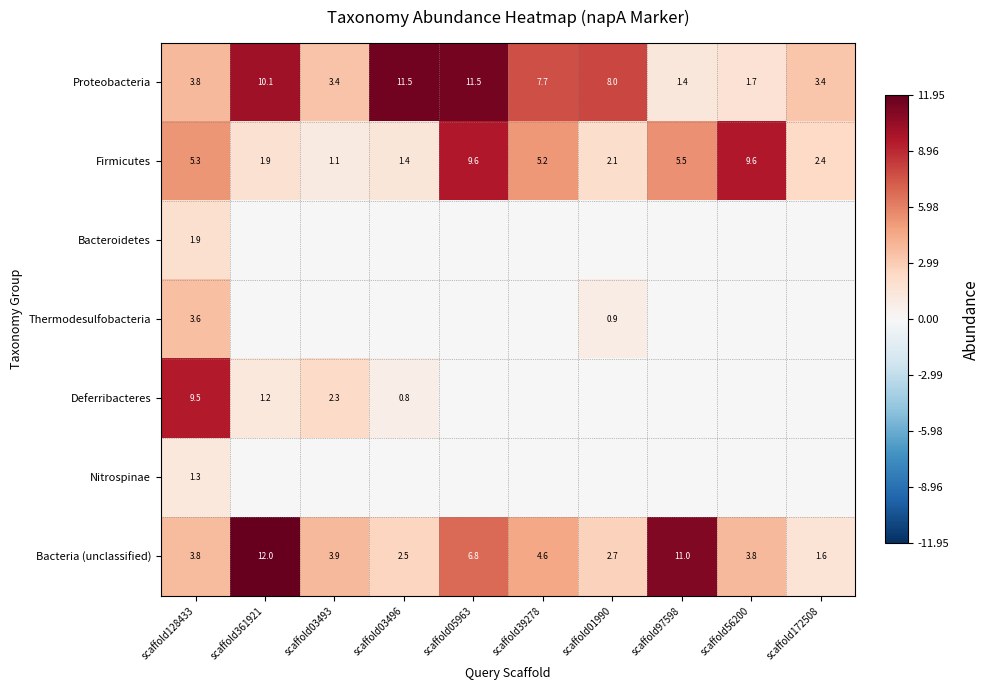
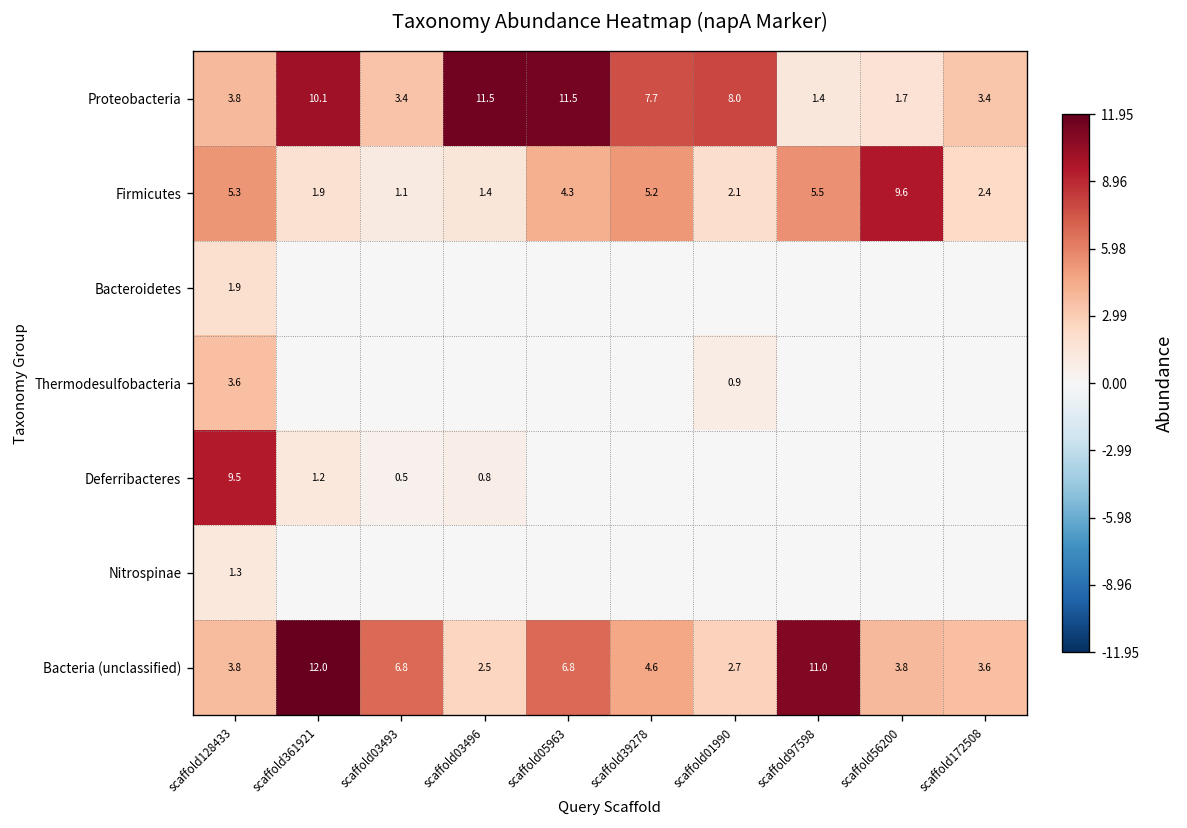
  {
    "Proteobacteria": {
      "scaffold128433": 3.8,
      "scaffold361921": 10.1,
      "scaffold03493": 3.4,
      "scaffold03496": 11.5,
      "scaffold05963": 11.5,
      "scaffold39278": 7.7,
      "scaffold01990": 8.0,
      "scaffold97598": 1.4,
      "scaffold56200": 1.7,
      "scaffold172508": 3.4
    },
    "Firmicutes": {
      "scaffold128433": 5.3,
      "scaffold361921": 1.9,
      "scaffold03493": 1.1,
      "scaffold03496": 1.4,
-     "scaffold05963": 9.6,
+     "scaffold05963": 4.3,
      "scaffold39278": 5.2,
      "scaffold01990": 2.1,
      "scaffold97598": 5.5,
      "scaffold56200": 9.6,
      "scaffold172508": 2.4
    },
    "Bacteroidetes": {
      "scaffold128433": 1.9
    },
    "Thermodesulfobacteria": {
      "scaffold128433": 3.6,
      "scaffold01990": 0.9
    },
    "Deferribacteres": {
      "scaffold128433": 9.5,
      "scaffold361921": 1.2,
-     "scaffold03493": 2.3,
+     "scaffold03493": 0.5,
      "scaffold03496": 0.8
    },
    "Nitrospinae": {
      "scaffold128433": 1.3
    },
    "Bacteria (unclassified)": {
      "scaffold128433": 3.8,
      "scaffold361921": 12.0,
-     "scaffold03493": 3.9,
+     "scaffold03493": 6.8,
      "scaffold03496": 2.5,
      "scaffold05963": 6.8,
      "scaffold39278": 4.6,
      "scaffold01990": 2.7,
      "scaffold97598": 11.0,
      "scaffold56200": 3.8,
-     "scaffold172508": 1.6
+     "scaffold172508": 3.6
    }
  }
